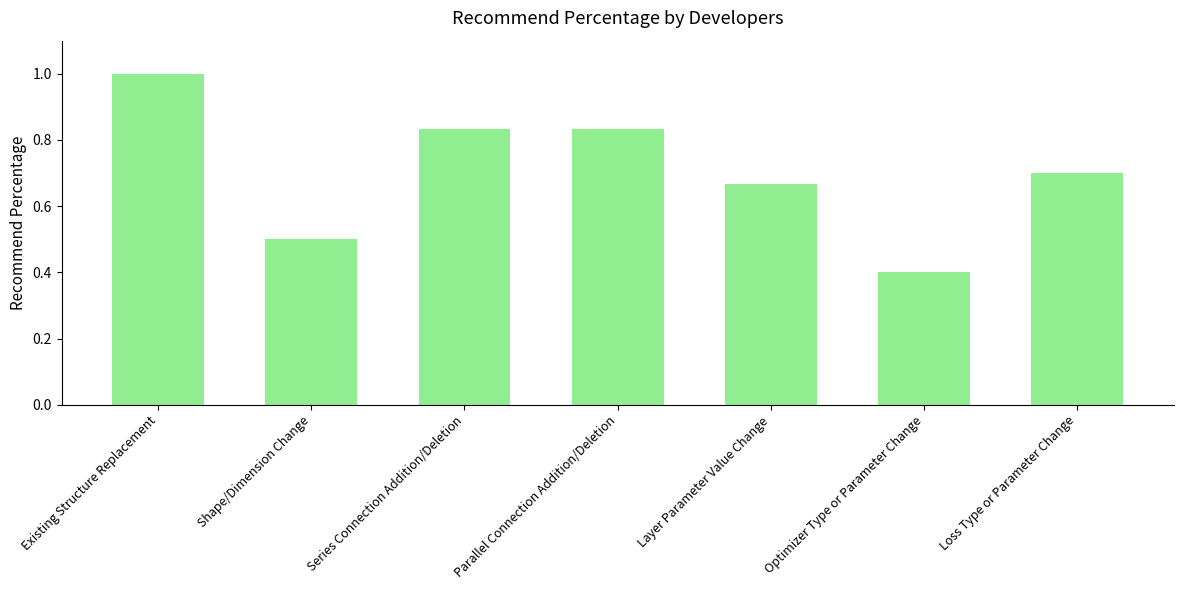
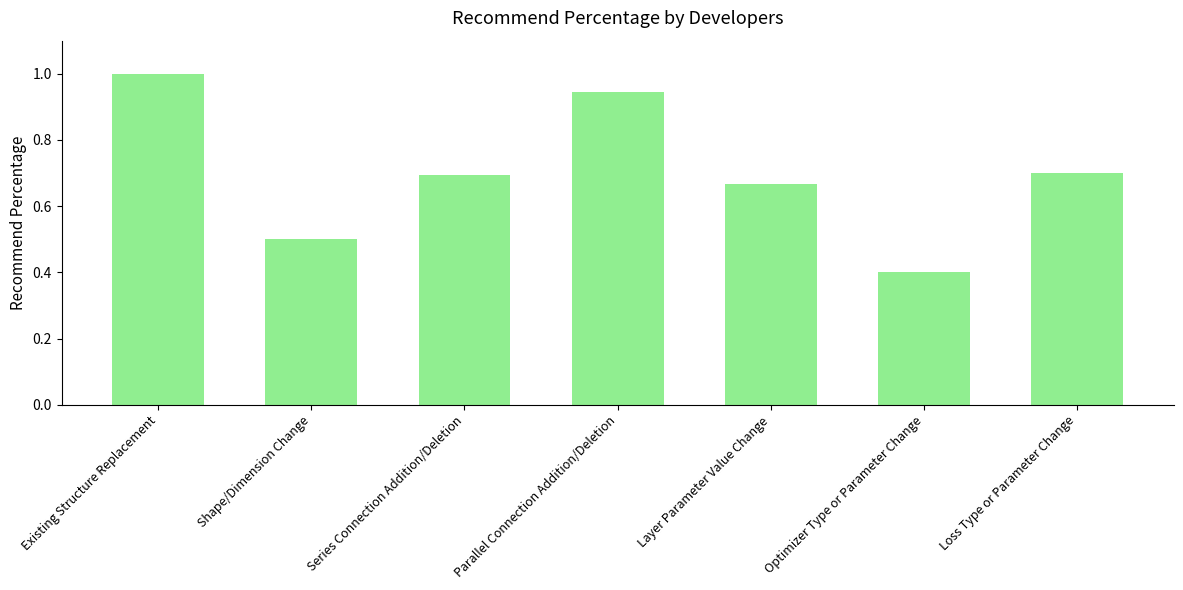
  {
    "Existing Structure Replacement": 1.00,
    "Shape/Dimension Change": 0.50,
-   "Series Connection Addition/Deletion": 0.83,
-   "Parallel Connection Addition/Deletion": 0.83,
+   "Series Connection Addition/Deletion": 0.69,
+   "Parallel Connection Addition/Deletion": 0.95,
    "Layer Parameter Value Change": 0.67,
    "Optimizer Type or Parameter Change": 0.40,
    "Loss Type or Parameter Change": 0.70
  }
